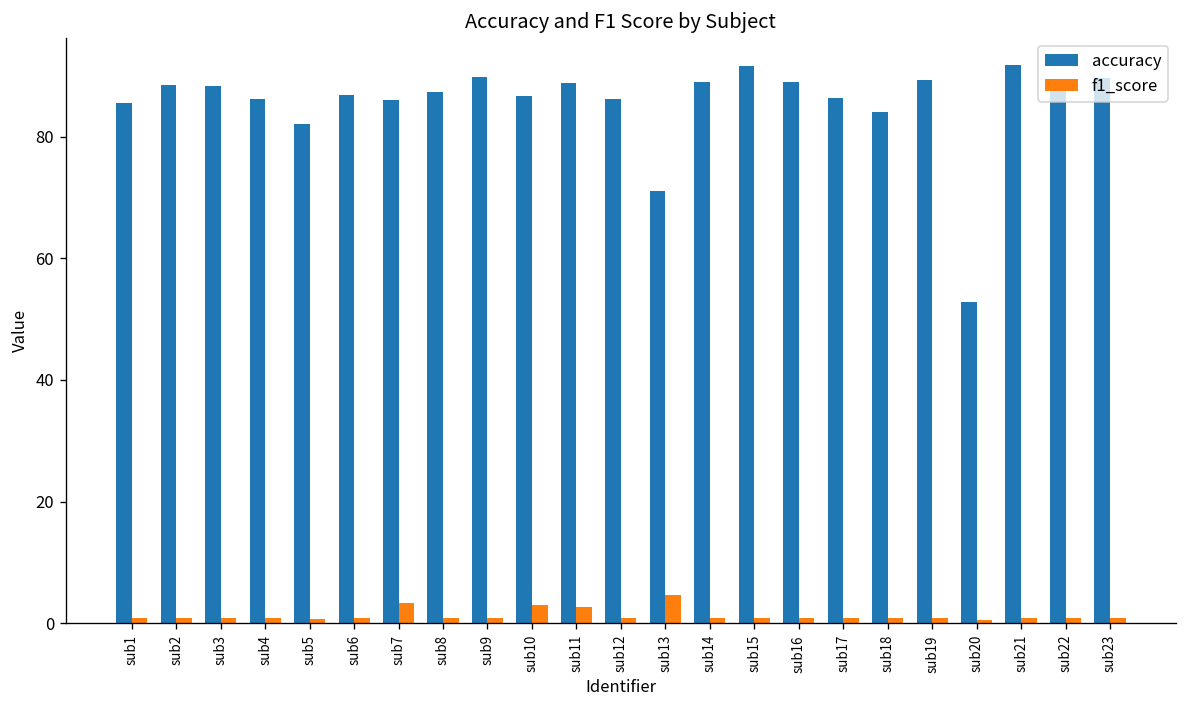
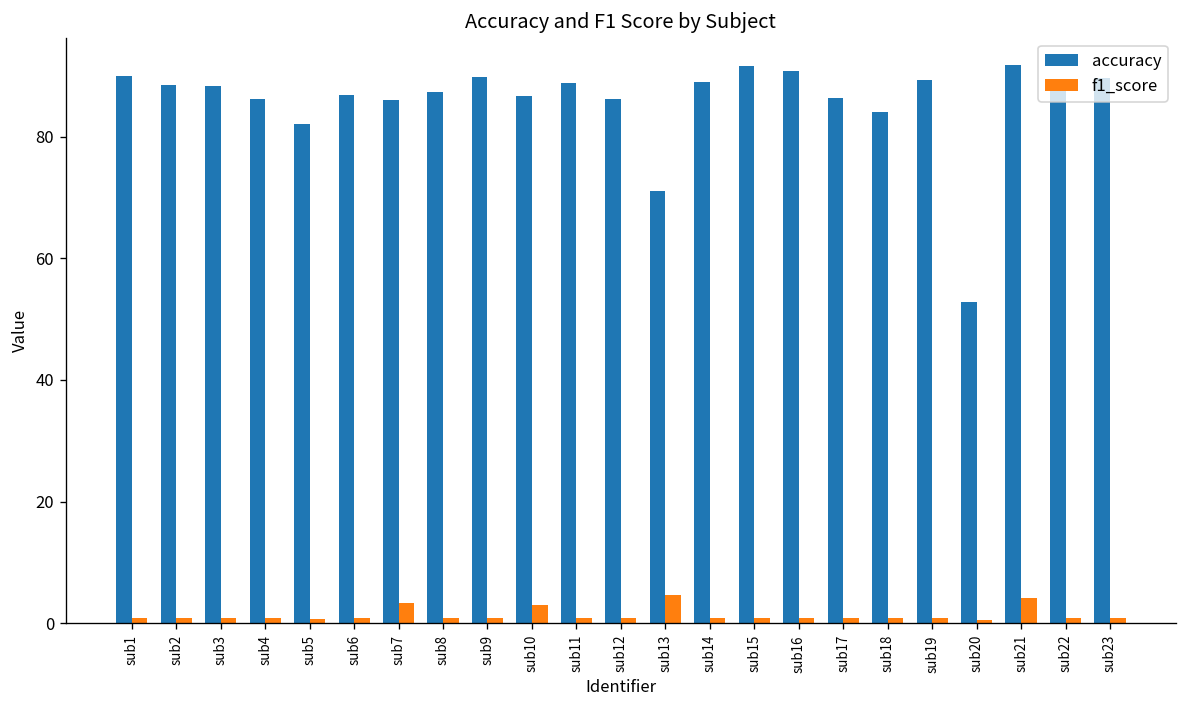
  {
    "accuracy": {
-     "sub1": 86,
+     "sub1": 90,
      "sub2": 88,
      "sub3": 88,
      "sub4": 86,
      "sub5": 82,
      "sub6": 87,
      "sub7": 86,
      "sub8": 87,
      "sub9": 90,
      "sub10": 87,
      "sub11": 89,
      "sub12": 86,
      "sub13": 71,
      "sub14": 89,
      "sub15": 92,
-     "sub16": 89,
+     "sub16": 91,
      "sub17": 86,
      "sub18": 84,
      "sub19": 89,
      "sub20": 53,
      "sub21": 92
    },
    "f1_score": {
      "sub1": 1,
      "sub2": 1,
      "sub3": 1,
      "sub4": 1,
      "sub5": 1,
      "sub6": 1,
      "sub7": 3,
      "sub8": 1,
      "sub9": 1,
      "sub10": 3,
-     "sub11": 3,
+     "sub11": 1,
      "sub12": 1,
      "sub13": 5,
      "sub14": 1,
      "sub15": 1,
      "sub16": 1,
      "sub17": 1,
      "sub18": 1,
      "sub19": 1,
-     "sub21": 1,
+     "sub21": 4,
      "sub22": 1,
      "sub23": 1
    }
  }
